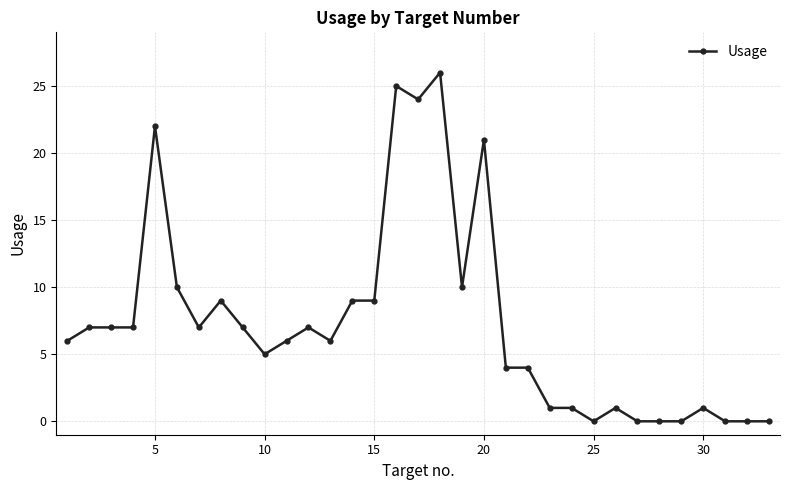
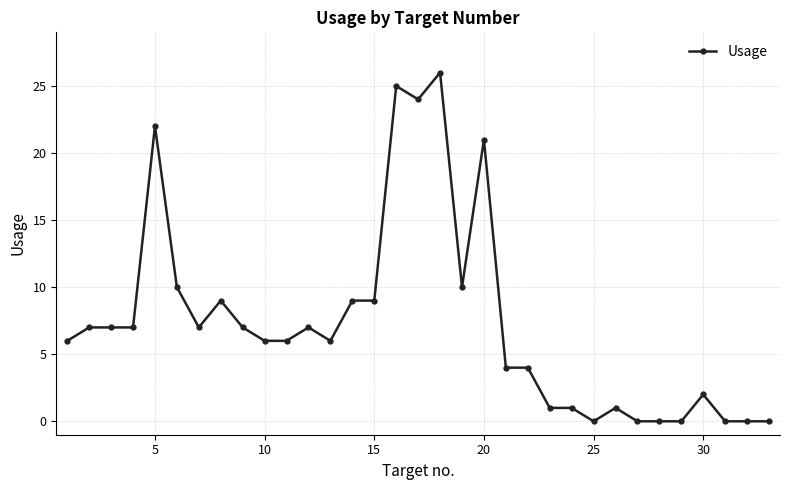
  {
    "5": 22,
-   "10": 5,
+   "10": 6,
    "15": 9,
    "20": 21,
    "25": 0,
-   "30": 1
+   "30": 2
  }
